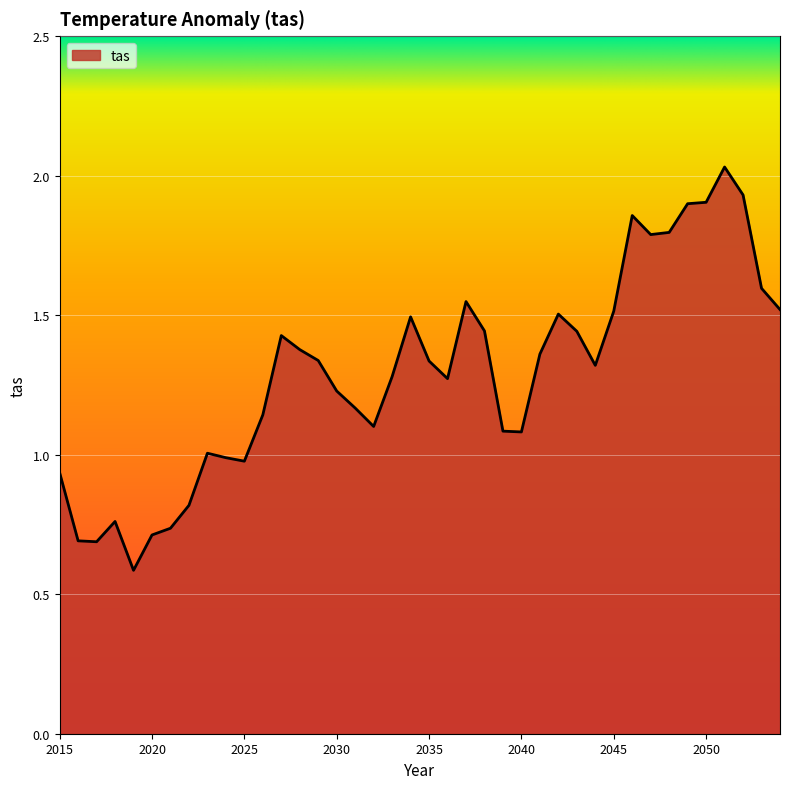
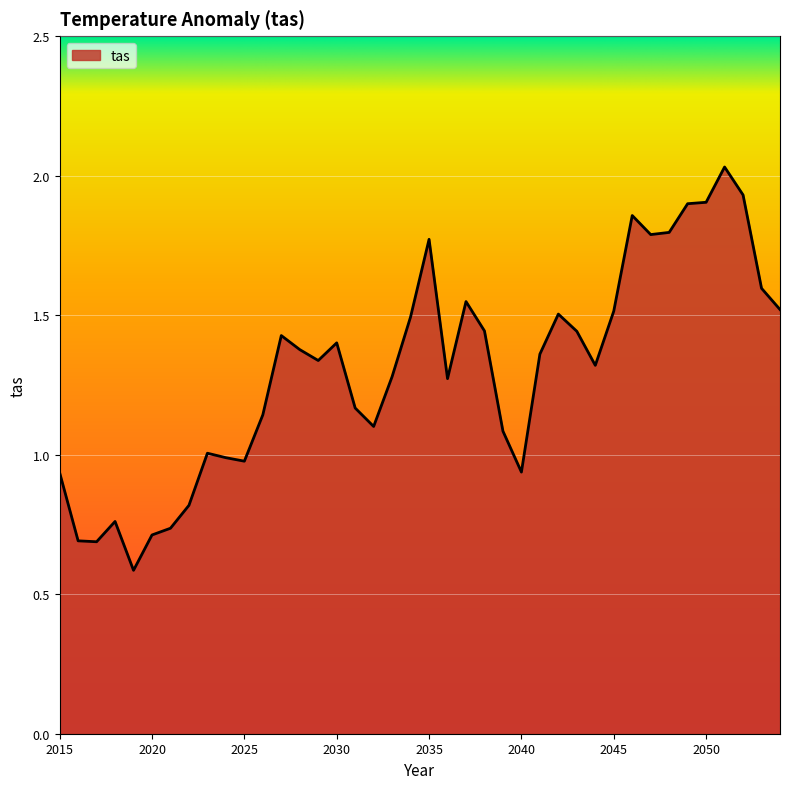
  {
    "2015": 0.94,
    "2020": 0.71,
    "2025": 0.98,
-   "2030": 1.23,
-   "2035": 1.34,
-   "2040": 1.08,
+   "2030": 1.40,
+   "2035": 1.77,
+   "2040": 0.94,
    "2045": 1.51,
    "2050": 1.90
  }
